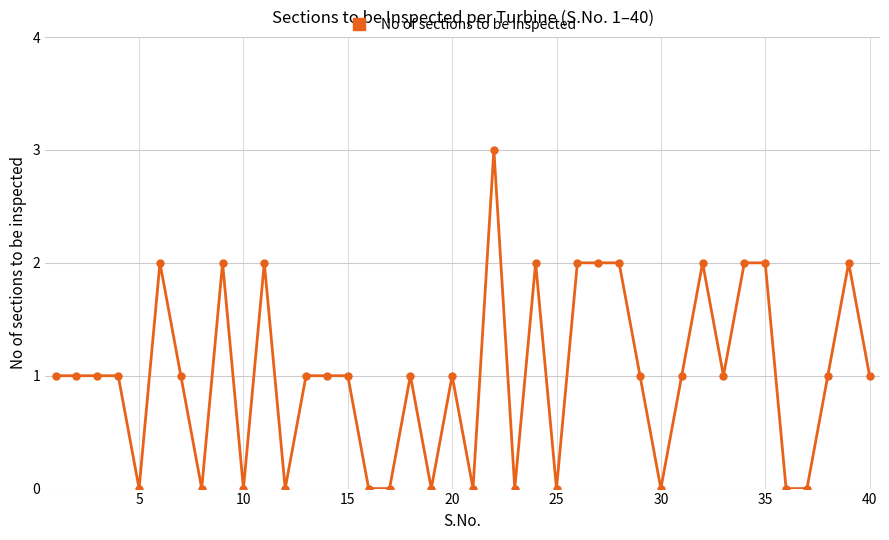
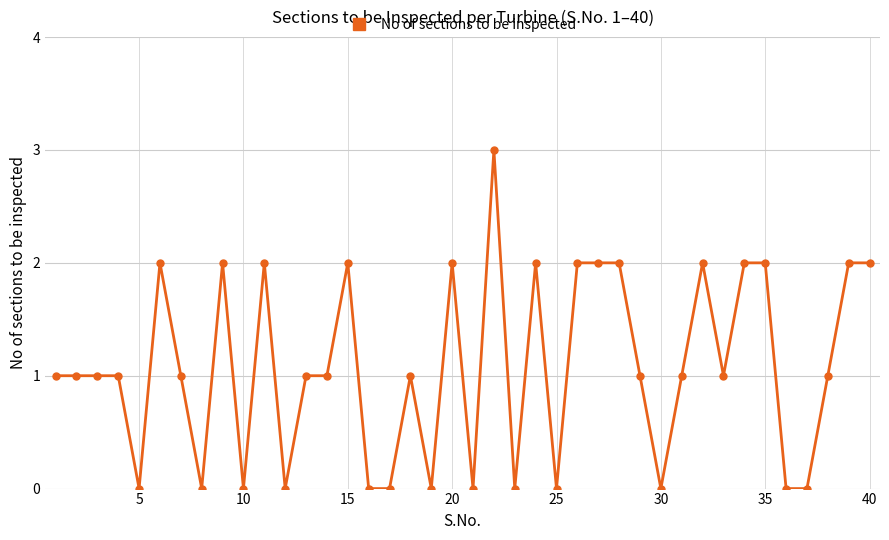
  {
    "5": 0,
    "10": 0,
-   "15": 1,
-   "20": 1,
+   "15": 2,
+   "20": 2,
    "25": 0,
    "30": 0,
    "35": 2,
-   "40": 1
+   "40": 2
  }
